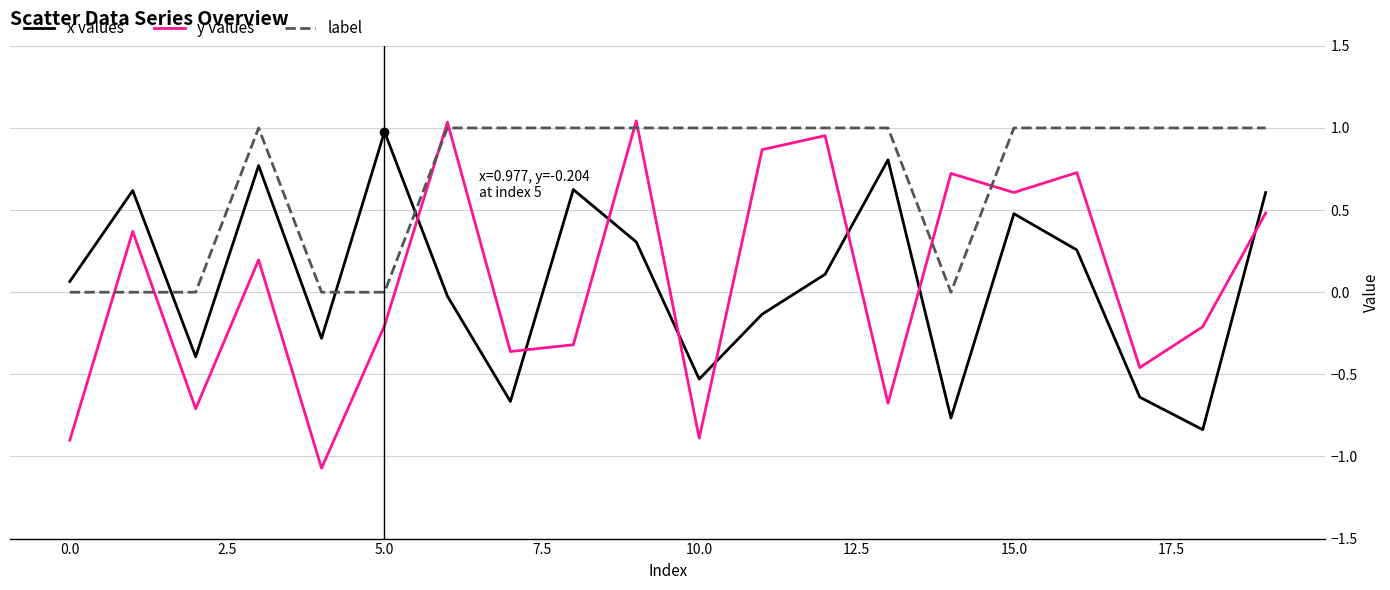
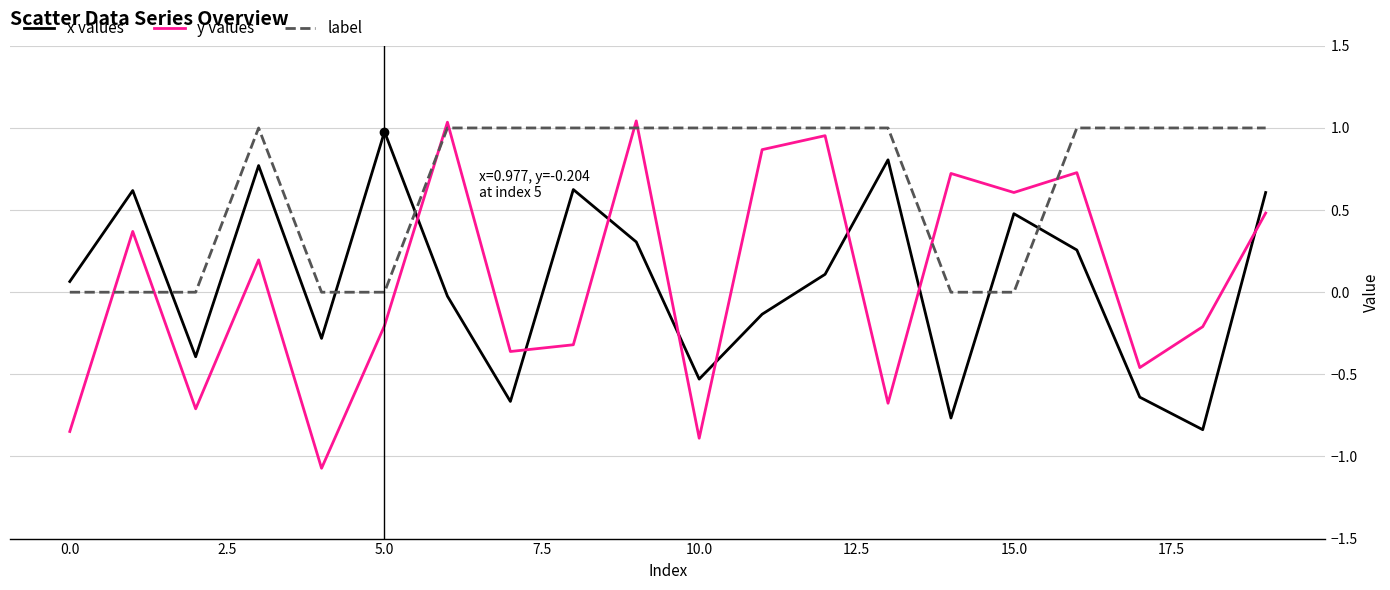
  {
    "y values": {
-     "0.0": -0.90,
+     "0.0": -0.85,
      "5.0": -0.20,
      "10.0": -0.89,
      "15.0": 0.61
    },
    "label": {
      "0.0": 0,
      "5.0": 0,
      "10.0": 1,
-     "15.0": 1
+     "15.0": 0
    }
  }
